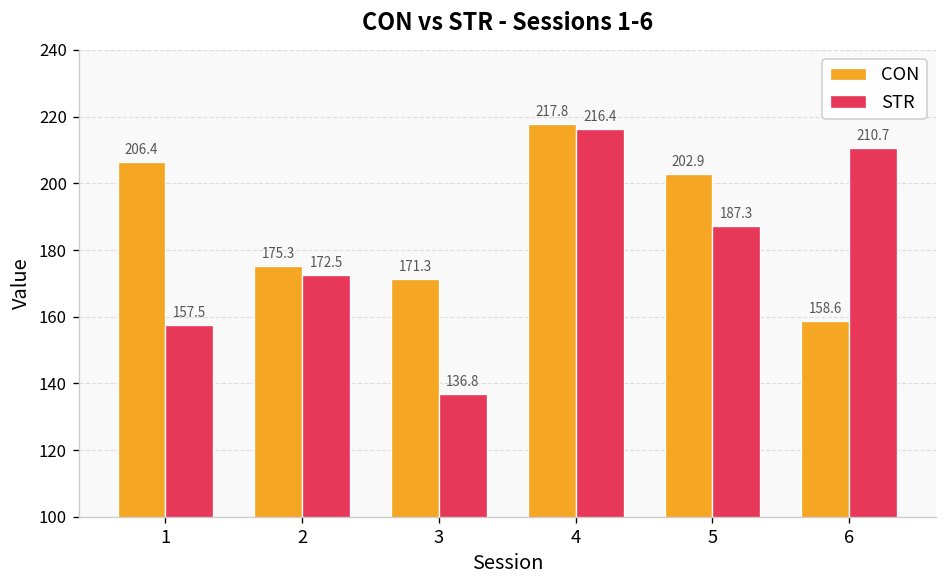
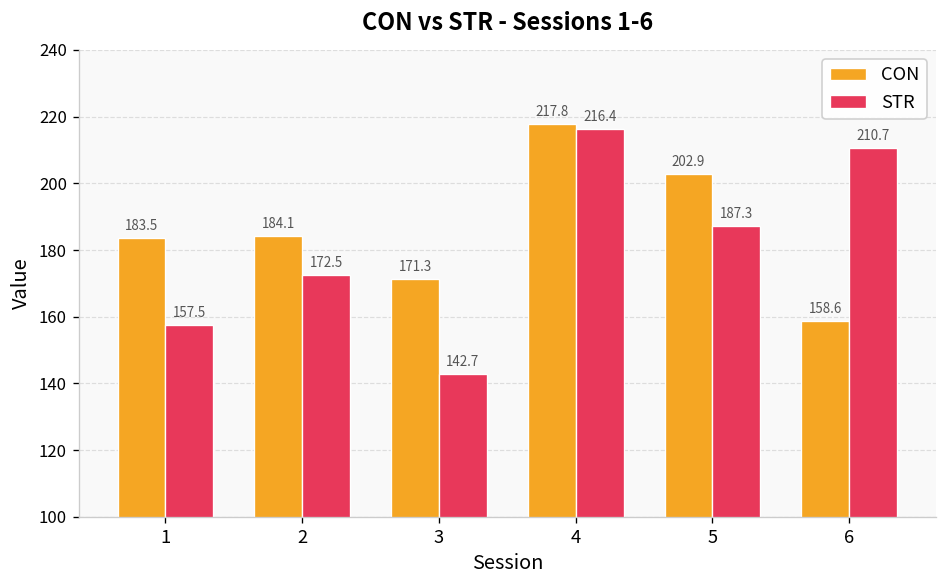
  {
    "CON": {
-     "1": 206.4,
-     "2": 175.3,
+     "1": 183.5,
+     "2": 184.1,
      "3": 171.3,
      "4": 217.8,
      "5": 202.9,
      "6": 158.6
    },
    "STR": {
      "1": 157.5,
      "2": 172.5,
-     "3": 136.8,
+     "3": 142.7,
      "4": 216.4,
      "5": 187.3,
      "6": 210.7
    }
  }
